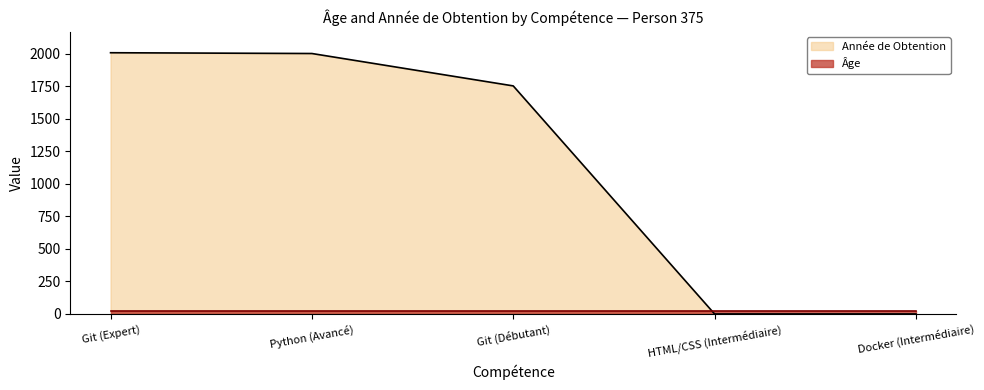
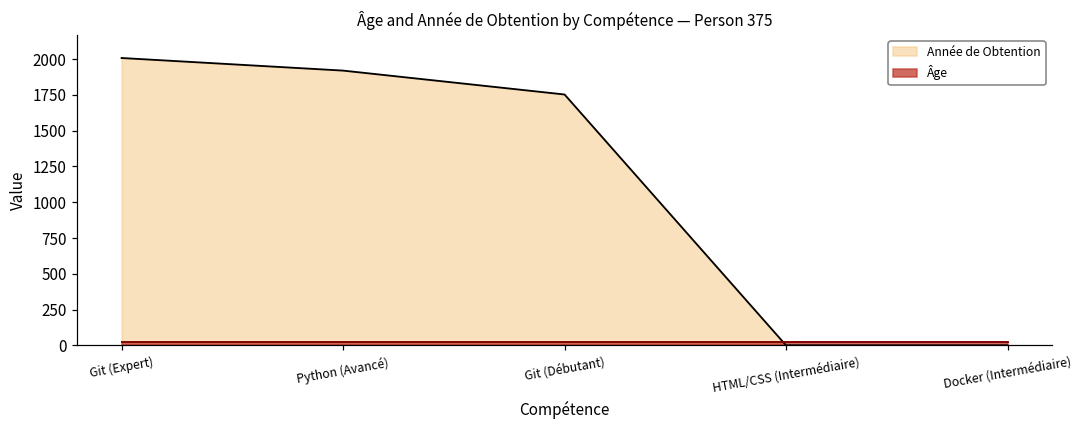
  {
    "Année de Obtention": {
      "Git (Expert)": 2010,
-     "Python (Avancé)": 2000,
+     "Python (Avancé)": 1920,
      "Git (Débutant)": 1750,
      "HTML/CSS (Intermédiaire)": 0,
      "Docker (Intermédiaire)": 0
    },
    "Âge": {
      "Git (Expert)": 20,
      "Python (Avancé)": 20,
      "Git (Débutant)": 20,
      "HTML/CSS (Intermédiaire)": 20,
      "Docker (Intermédiaire)": 20
    }
  }
